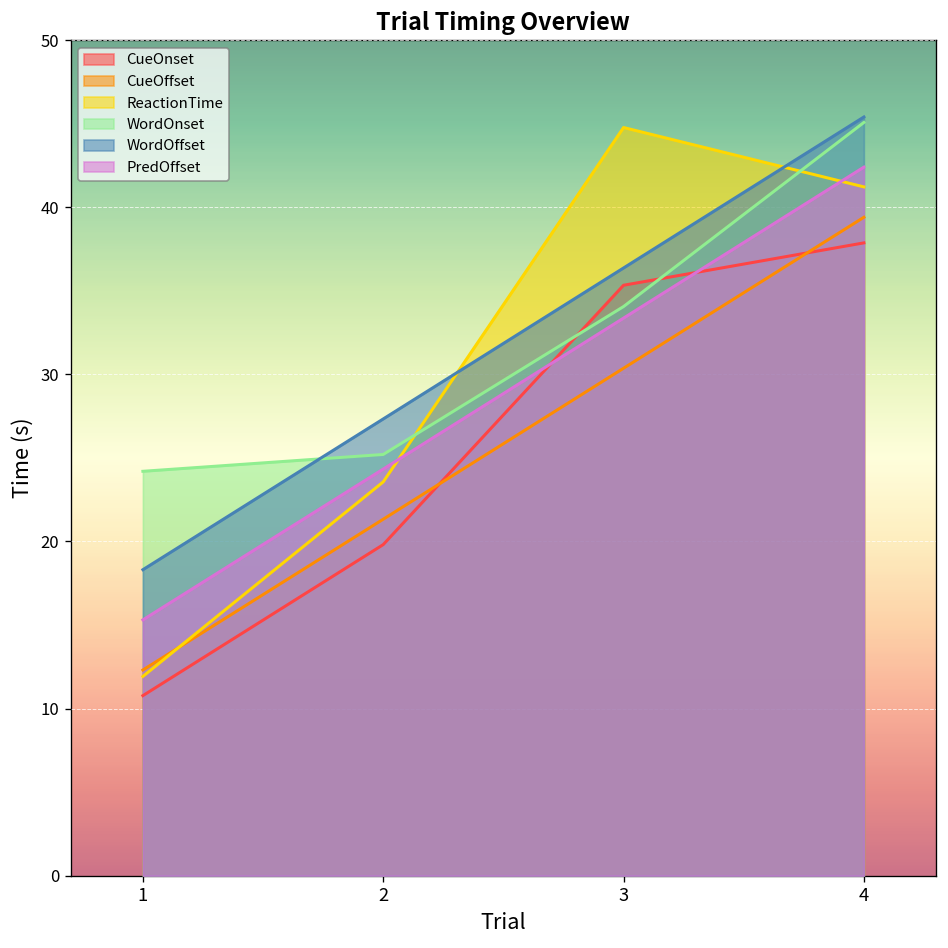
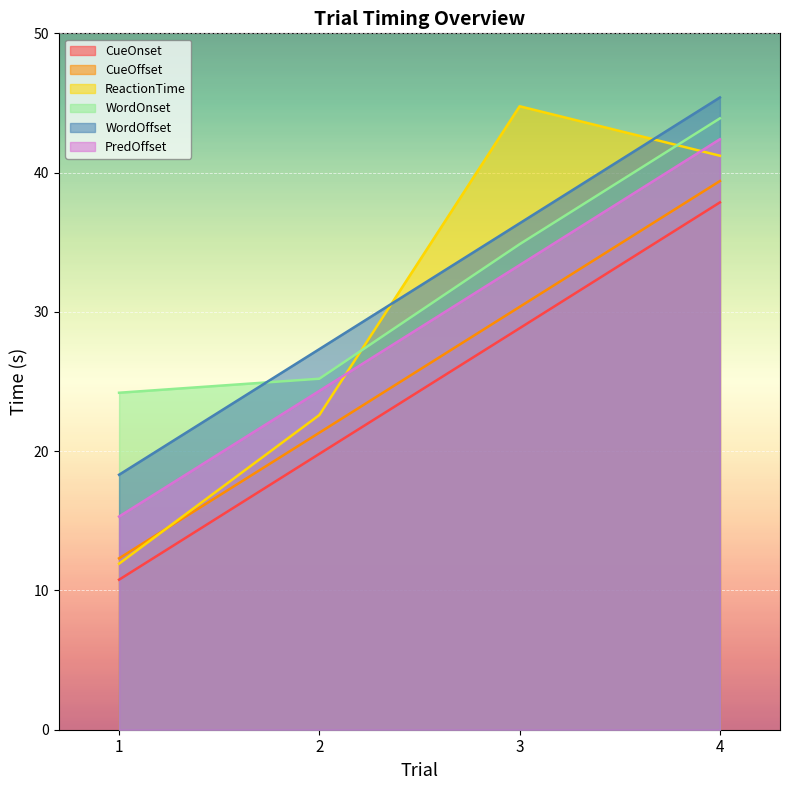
  {
    "CueOnset": {
      "1": 10.8,
      "2": 19.8,
-     "3": 35.3,
+     "3": 28.8,
      "4": 37.9
    },
    "CueOffset": {
      "1": 12.3,
      "2": 21.3,
      "3": 30.4,
      "4": 39.4
    },
    "ReactionTime": {
      "1": 11.9,
-     "2": 23.6,
+     "2": 22.6,
      "3": 44.8,
      "4": 41.2
    },
    "WordOnset": {
      "1": 24.2,
      "2": 25.2,
-     "3": 34.1,
-     "4": 45.1
+     "3": 34.9,
+     "4": 43.9
    },
    "WordOffset": {
      "1": 18.3,
      "2": 27.3,
      "3": 36.4,
      "4": 45.4
    },
    "PredOffset": {
      "1": 15.3,
      "2": 24.3,
      "3": 33.4,
      "4": 42.4
    }
  }
